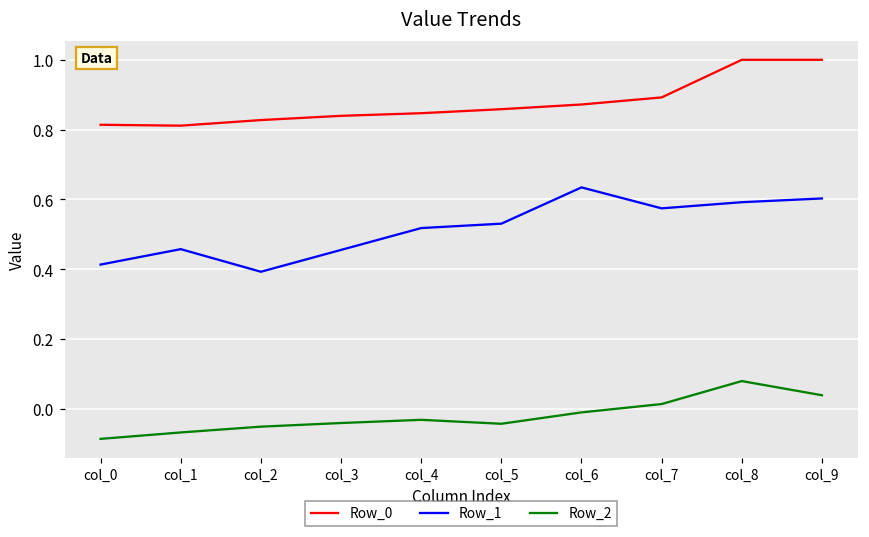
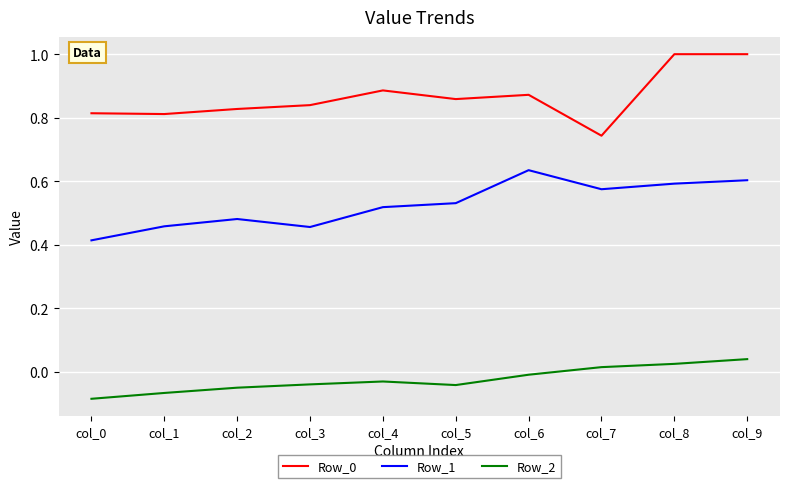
  {
    "Row_0": {
      "col_0": 0.81,
      "col_1": 0.81,
      "col_2": 0.83,
      "col_3": 0.84,
-     "col_4": 0.85,
+     "col_4": 0.89,
      "col_5": 0.86,
      "col_6": 0.87,
-     "col_7": 0.89,
+     "col_7": 0.74,
      "col_8": 1.00,
      "col_9": 1.00
    },
    "Row_1": {
      "col_0": 0.41,
      "col_1": 0.46,
-     "col_2": 0.39,
+     "col_2": 0.48,
      "col_3": 0.46,
      "col_4": 0.52,
      "col_5": 0.53,
      "col_6": 0.63,
      "col_7": 0.57,
      "col_8": 0.59,
      "col_9": 0.60
    },
    "Row_2": {
      "col_0": -0.09,
      "col_1": -0.07,
      "col_2": -0.05,
      "col_3": -0.04,
      "col_4": -0.03,
      "col_5": -0.04,
      "col_6": -0.01,
      "col_7": 0.01,
-     "col_8": 0.08,
+     "col_8": 0.02,
      "col_9": 0.04
    }
  }
